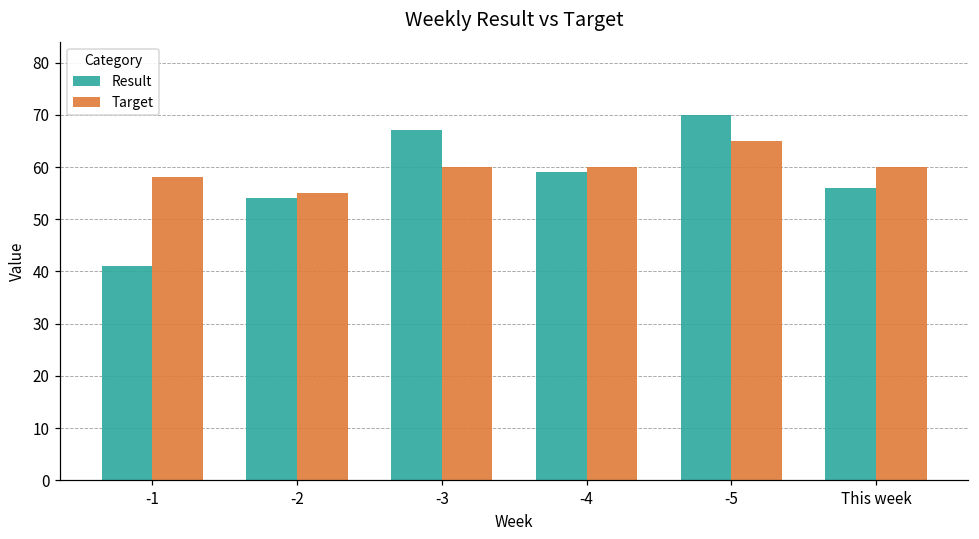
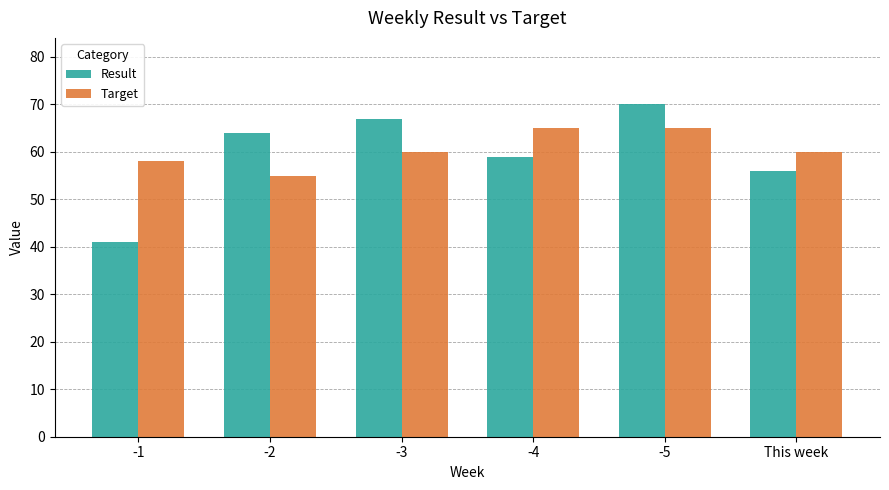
  {
    "Result": {
      "-1": 41,
-     "-2": 54,
+     "-2": 64,
      "-3": 67,
      "-4": 59,
      "-5": 70,
      "This week": 56
    },
    "Target": {
      "-1": 58,
      "-2": 55,
      "-3": 60,
-     "-4": 60,
+     "-4": 65,
      "-5": 65,
      "This week": 60
    }
  }
